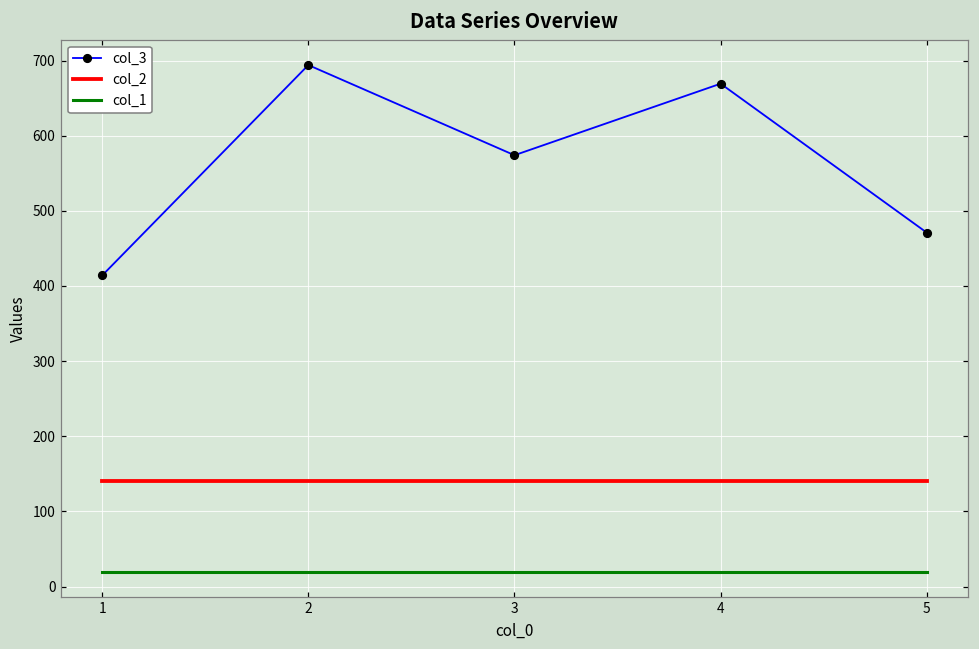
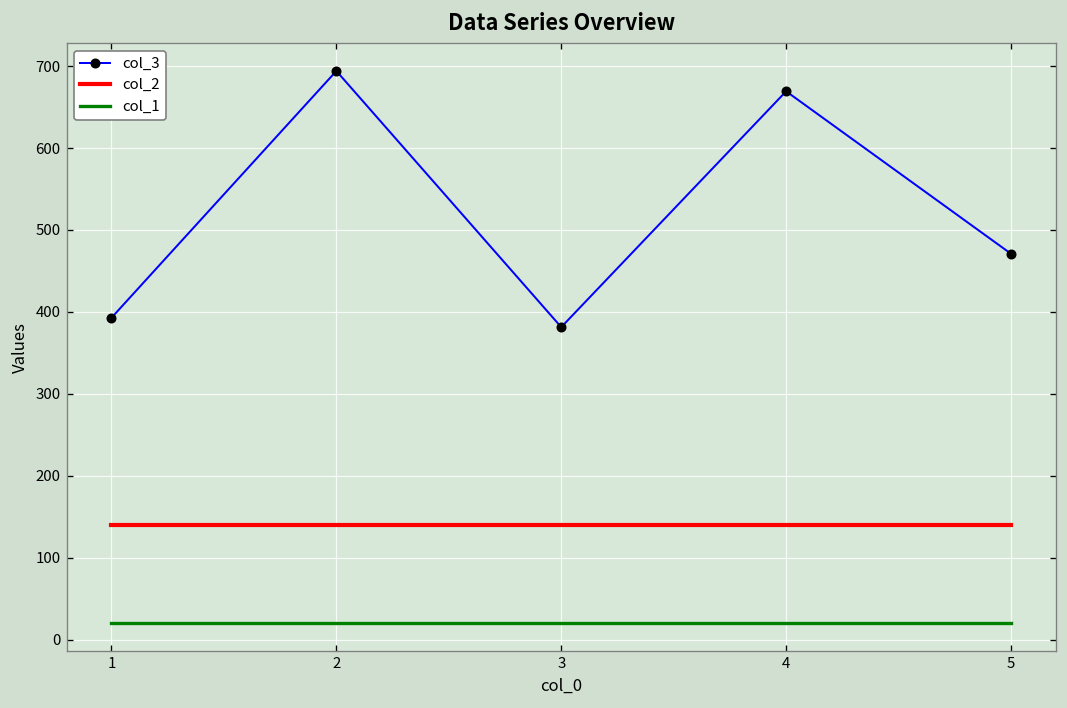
  {
    "col_3": {
-     "1": 410,
+     "1": 390,
      "2": 690,
-     "3": 570,
+     "3": 380,
      "4": 670,
      "5": 470
    },
    "col_2": {
      "1": 140,
      "2": 140,
      "3": 140,
      "4": 140,
      "5": 140
    },
    "col_1": {
      "1": 20,
      "2": 20,
      "3": 20,
      "4": 20,
      "5": 20
    }
  }
